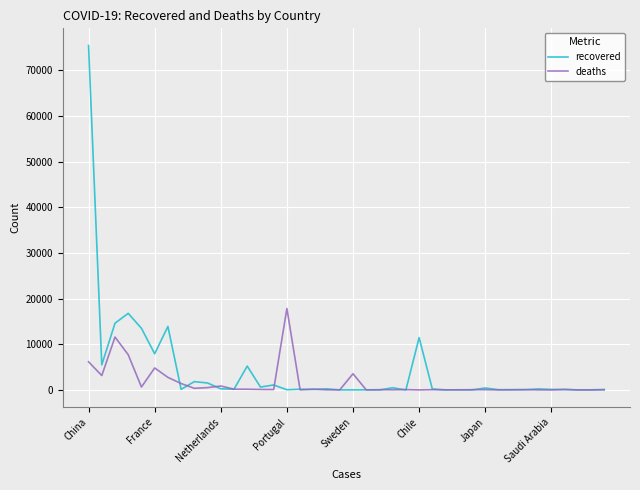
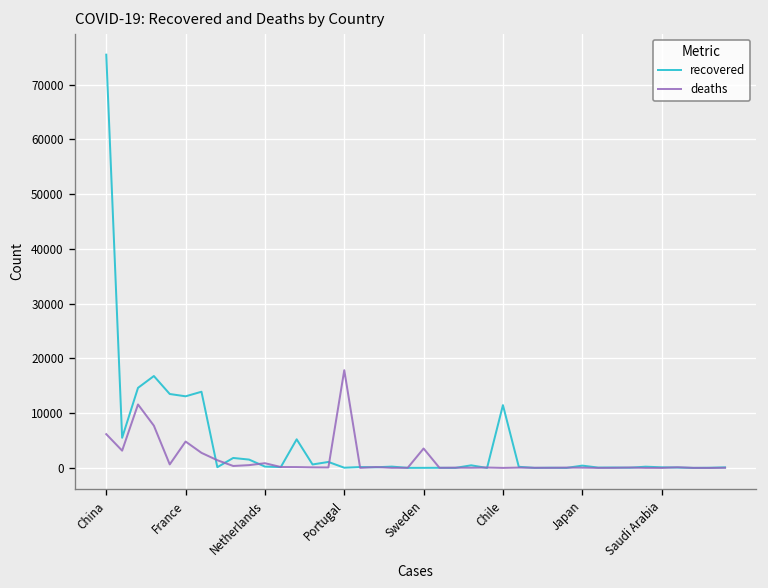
  {
    "recovered": {
      "China": 75000,
-     "France": 8000,
+     "France": 13000,
      "Netherlands": 0,
      "Portugal": 0,
      "Sweden": 0,
      "Chile": 11000
    },
    "deaths": {
      "China": 6000,
      "France": 5000,
      "Netherlands": 1000,
      "Portugal": 18000,
      "Sweden": 4000,
      "Chile": 0
    }
  }
